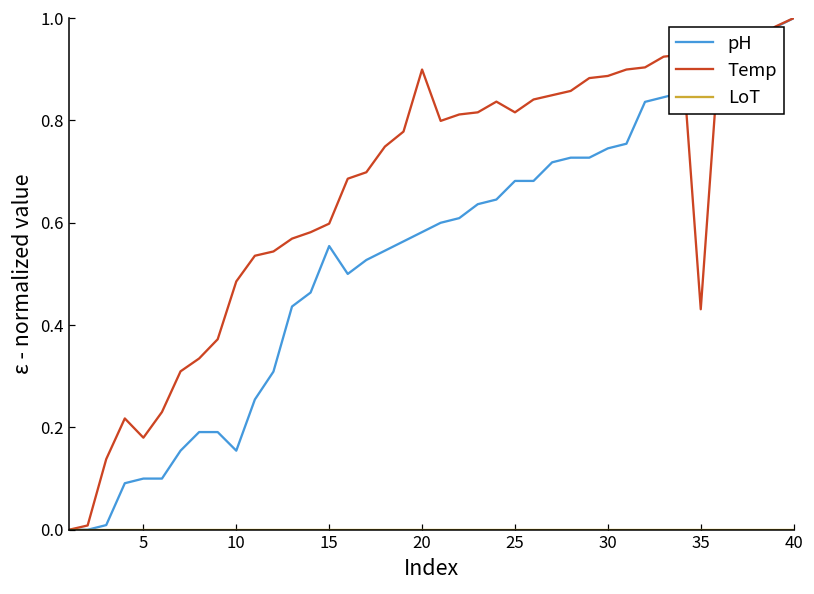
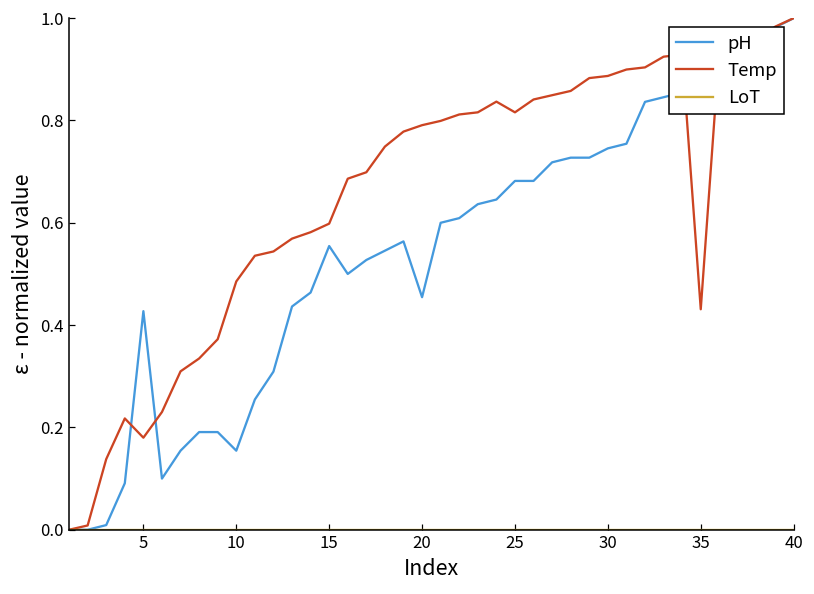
  {
    "pH": {
-     "5": 0.10,
+     "5": 0.43,
      "10": 0.15,
      "15": 0.55,
-     "20": 0.58,
+     "20": 0.45,
      "25": 0.68,
      "30": 0.75
    },
    "Temp": {
      "5": 0.18,
      "10": 0.49,
      "15": 0.60,
-     "20": 0.90,
+     "20": 0.79,
      "25": 0.82,
      "30": 0.89,
      "35": 0.43
    },
    "LoT": {
      "5": 0.00,
      "10": 0.00,
      "15": 0.00,
      "20": 0.00,
      "25": 0.00,
      "30": 0.00,
      "35": 0.00,
      "40": 0.00
    }
  }
